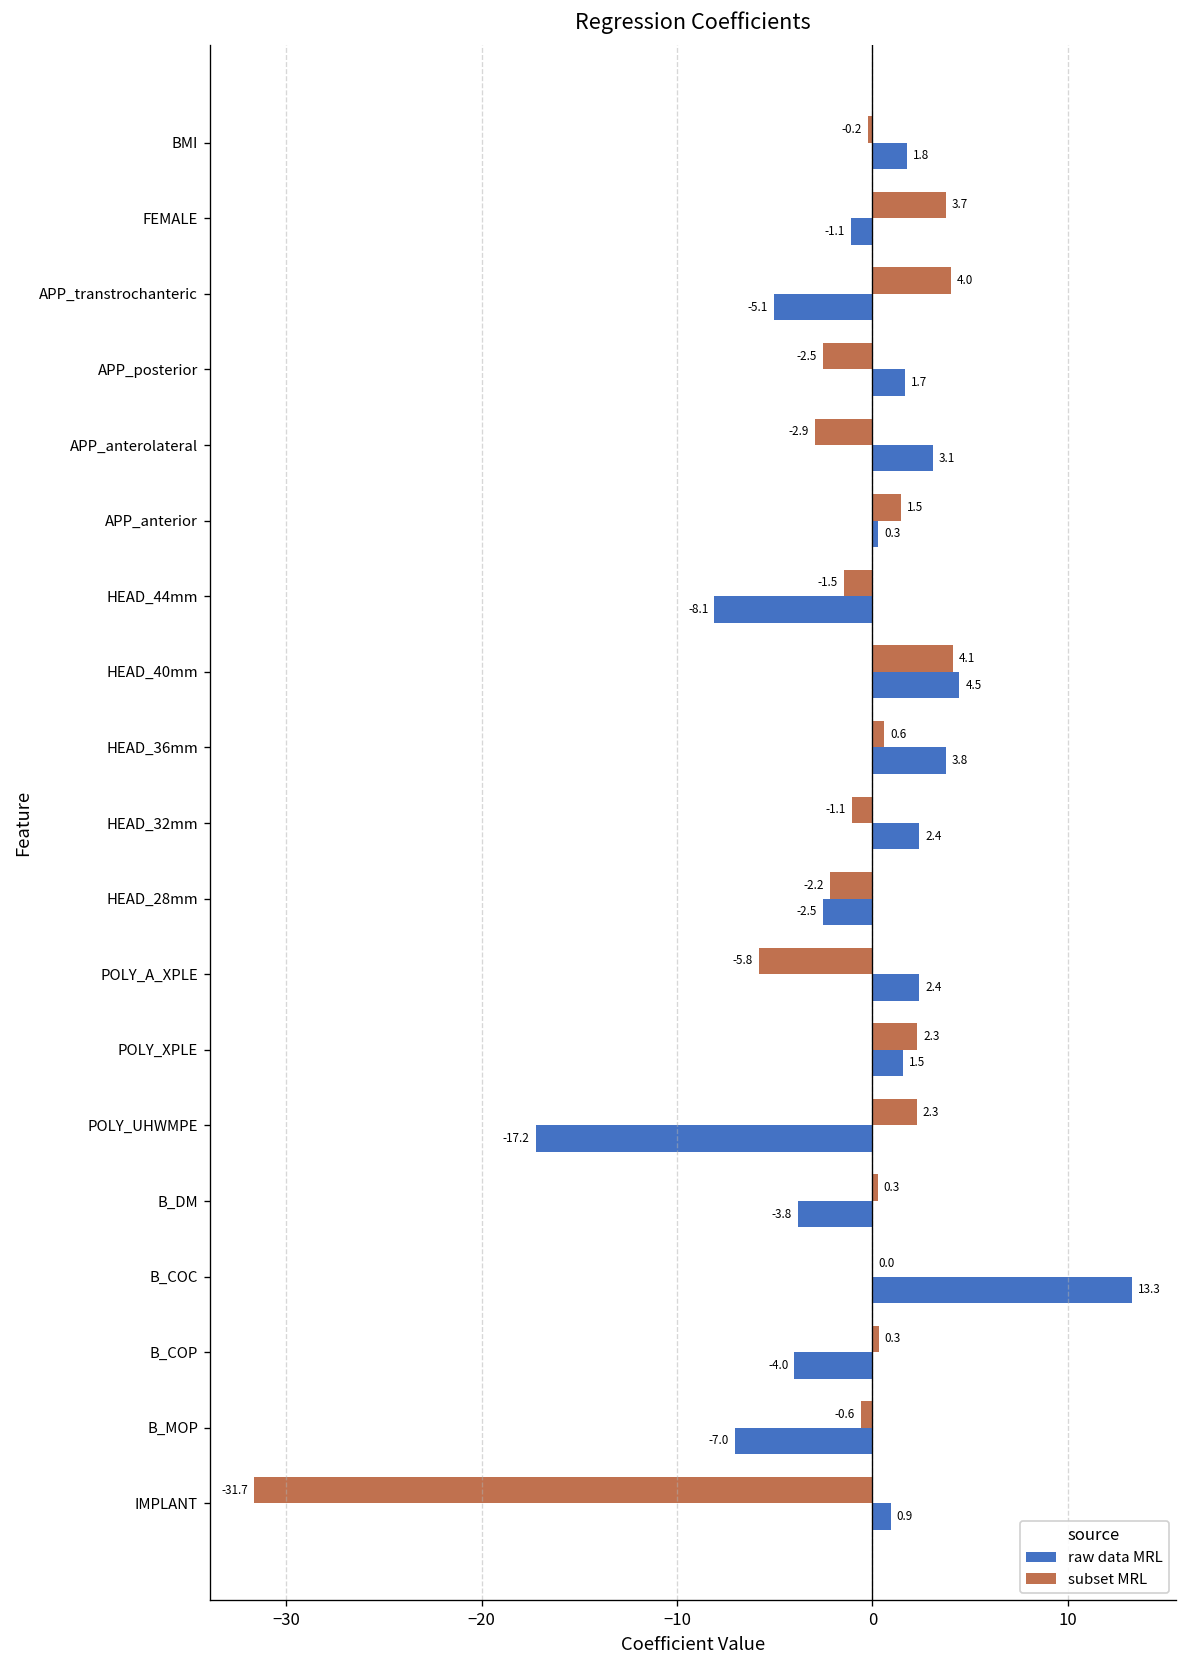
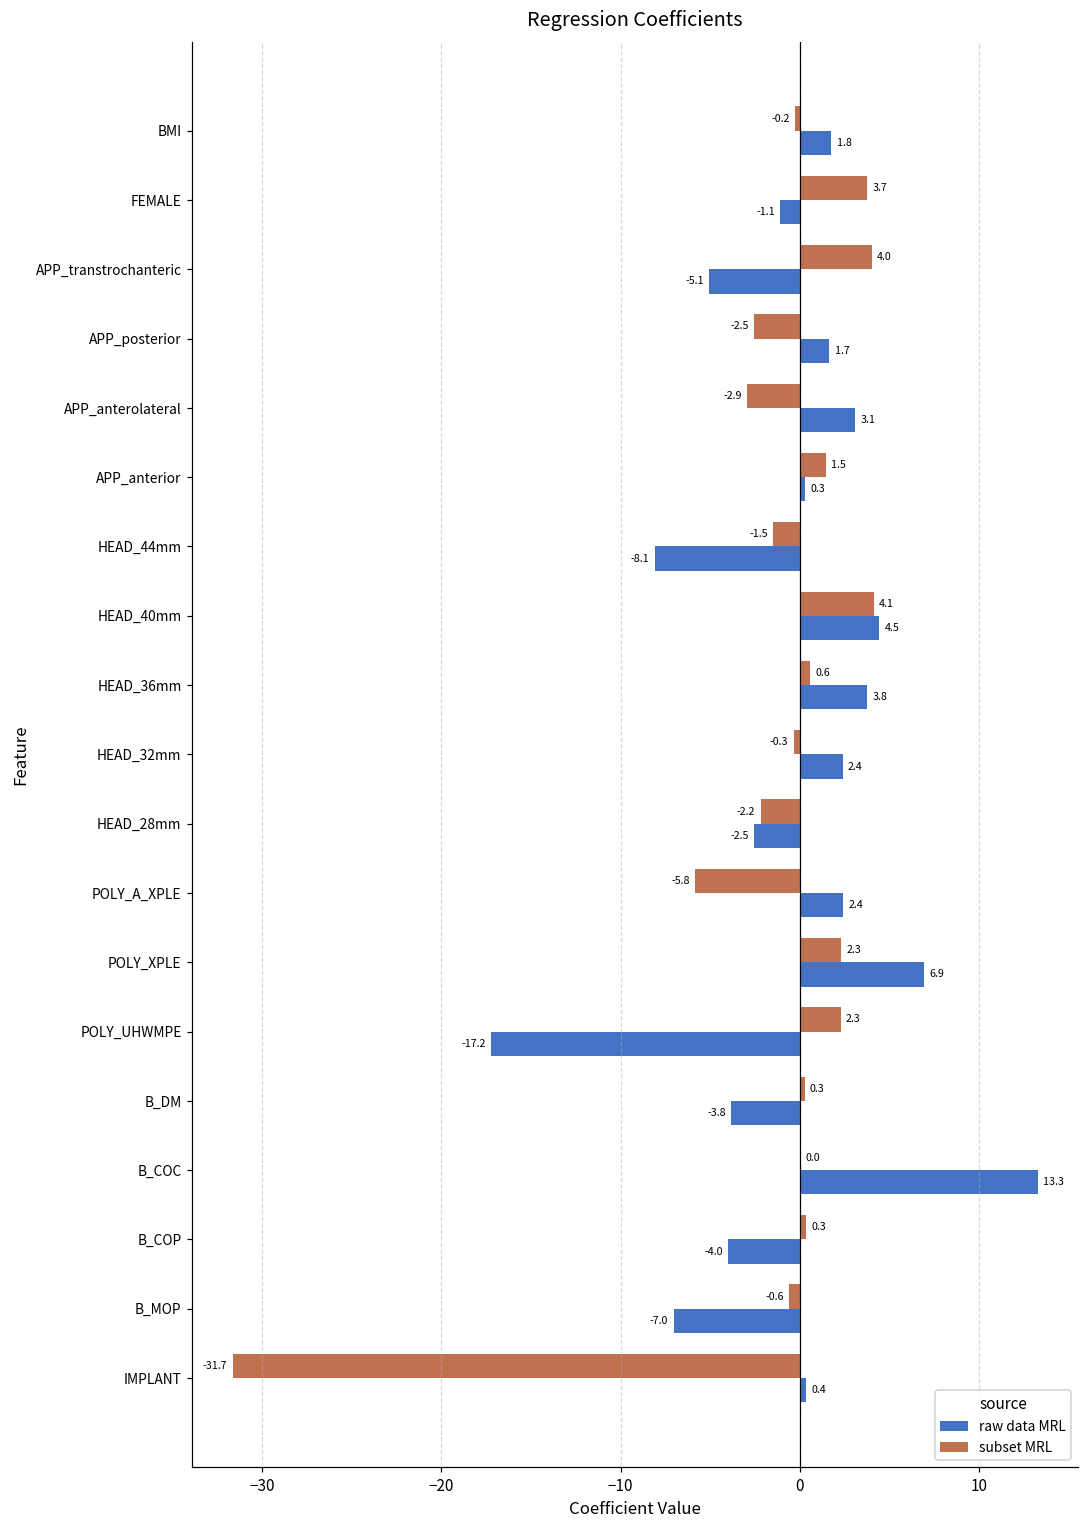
  {
    "raw data MRL": {
      "BMI": 1.8,
      "FEMALE": -1.1,
      "APP_transtrochanteric": -5.1,
      "APP_posterior": 1.7,
      "APP_anterolateral": 3.1,
      "APP_anterior": 0.3,
      "HEAD_44mm": -8.1,
      "HEAD_40mm": 4.5,
      "HEAD_36mm": 3.8,
      "HEAD_32mm": 2.4,
      "HEAD_28mm": -2.5,
      "POLY_A_XPLE": 2.4,
-     "POLY_XPLE": 1.5,
+     "POLY_XPLE": 6.9,
      "POLY_UHWMPE": -17.2,
      "B_DM": -3.8,
      "B_COC": 13.3,
      "B_COP": -4.0,
      "B_MOP": -7.0,
-     "IMPLANT": 0.9
+     "IMPLANT": 0.4
    },
    "subset MRL": {
      "BMI": -0.2,
      "FEMALE": 3.7,
      "APP_transtrochanteric": 4.0,
      "APP_posterior": -2.5,
      "APP_anterolateral": -2.9,
      "APP_anterior": 1.5,
      "HEAD_44mm": -1.5,
      "HEAD_40mm": 4.1,
      "HEAD_36mm": 0.6,
-     "HEAD_32mm": -1.1,
+     "HEAD_32mm": -0.3,
      "HEAD_28mm": -2.2,
      "POLY_A_XPLE": -5.8,
      "POLY_XPLE": 2.3,
      "POLY_UHWMPE": 2.3,
      "B_DM": 0.3,
      "B_COC": 0.0,
      "B_COP": 0.3,
      "B_MOP": -0.6,
      "IMPLANT": -31.7
    }
  }
